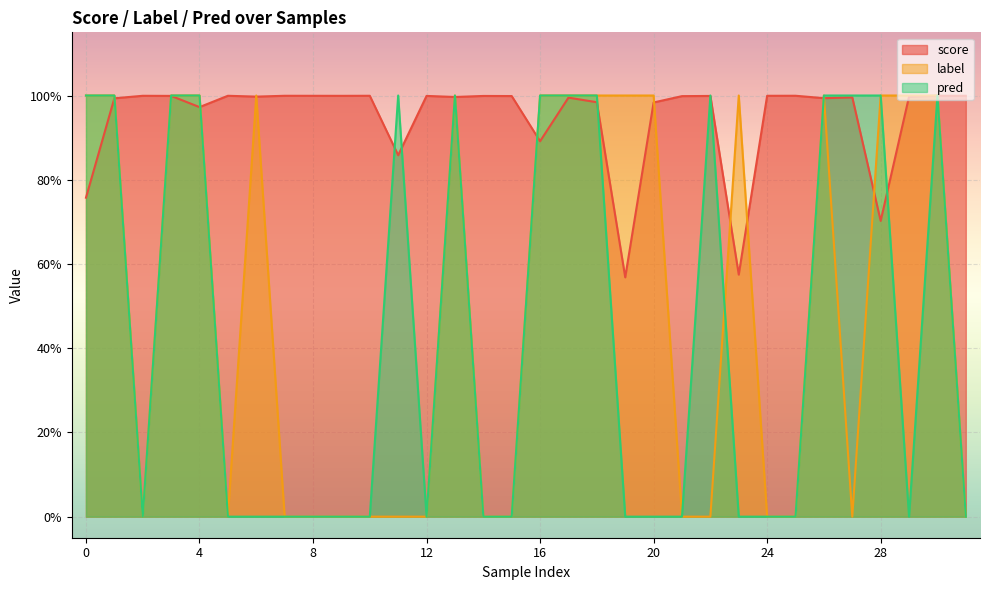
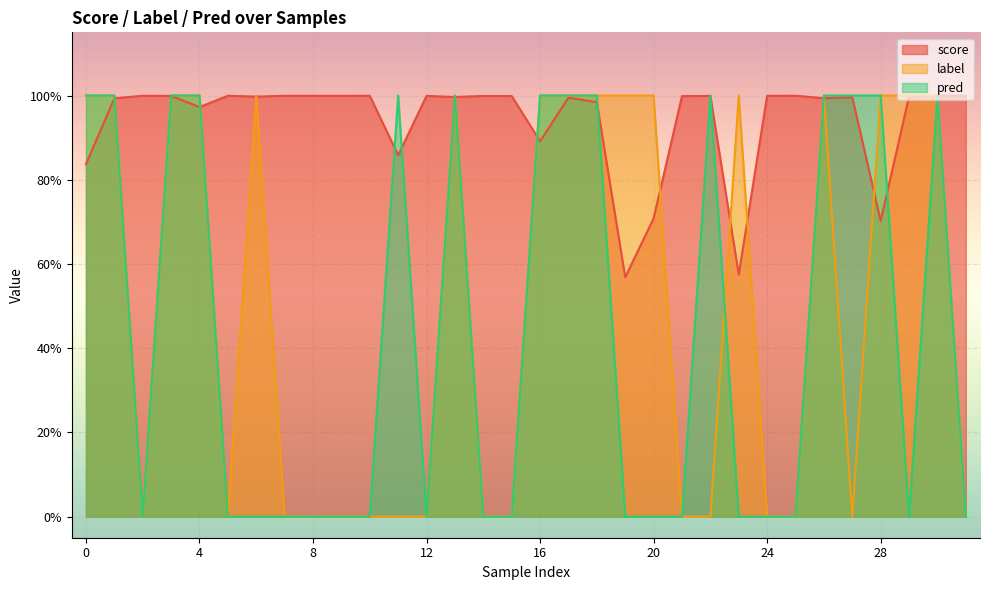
  {
    "score": {
-     "0": "76%",
+     "0": "84%",
      "4": "97%",
      "8": "100%",
      "12": "100%",
      "16": "89%",
-     "20": "98%",
+     "20": "71%",
      "24": "100%",
      "28": "70%"
    },
    "label": {
      "20": "100%"
    },
    "pred": {
      "20": "0%"
    }
  }
